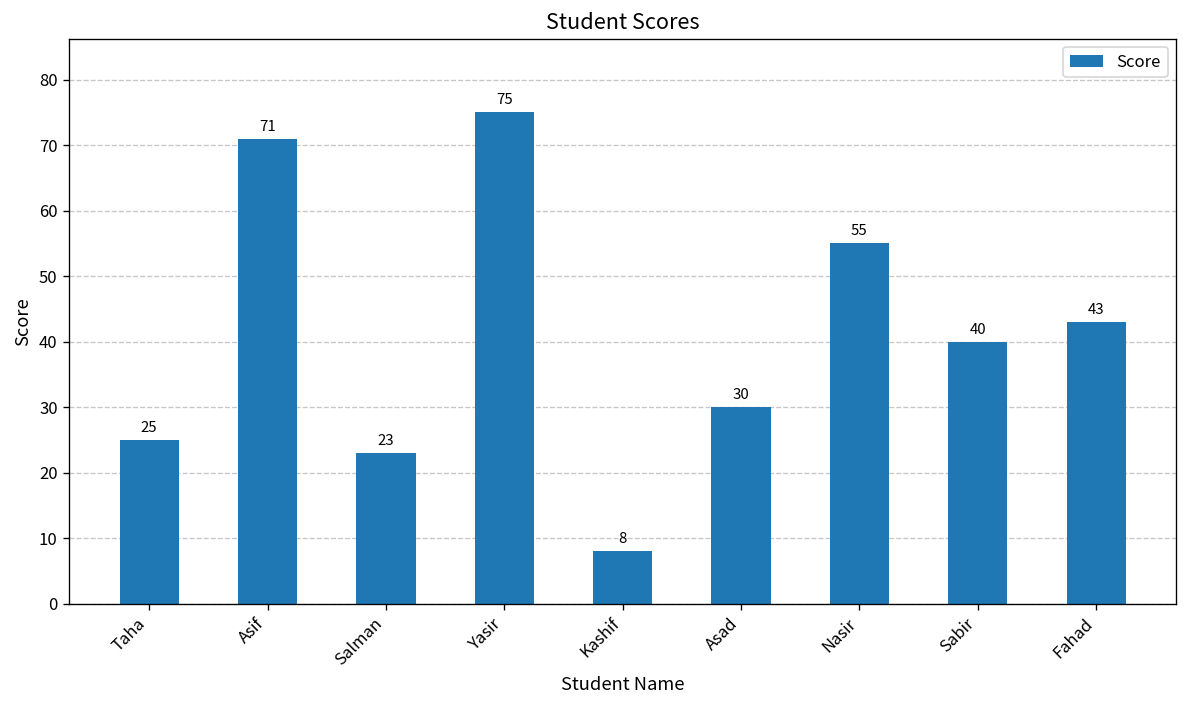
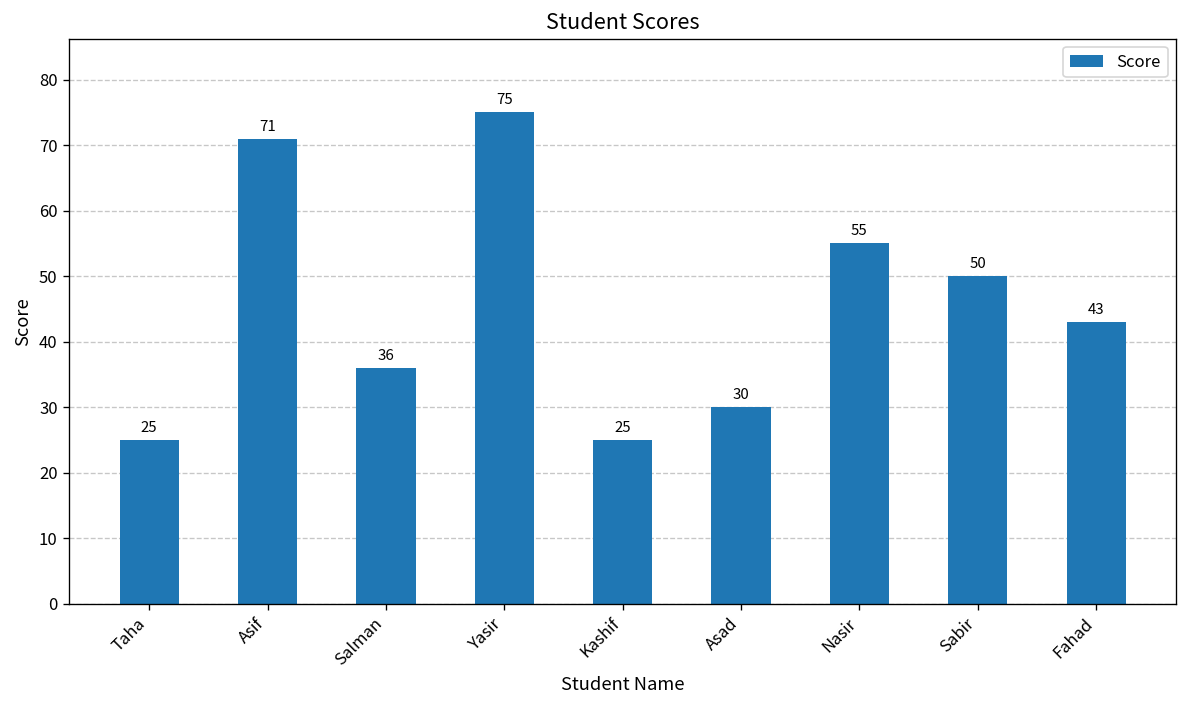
  {
    "Taha": 25,
    "Asif": 71,
-   "Salman": 23,
+   "Salman": 36,
    "Yasir": 75,
-   "Kashif": 8,
+   "Kashif": 25,
    "Asad": 30,
    "Nasir": 55,
-   "Sabir": 40,
+   "Sabir": 50,
    "Fahad": 43
  }
